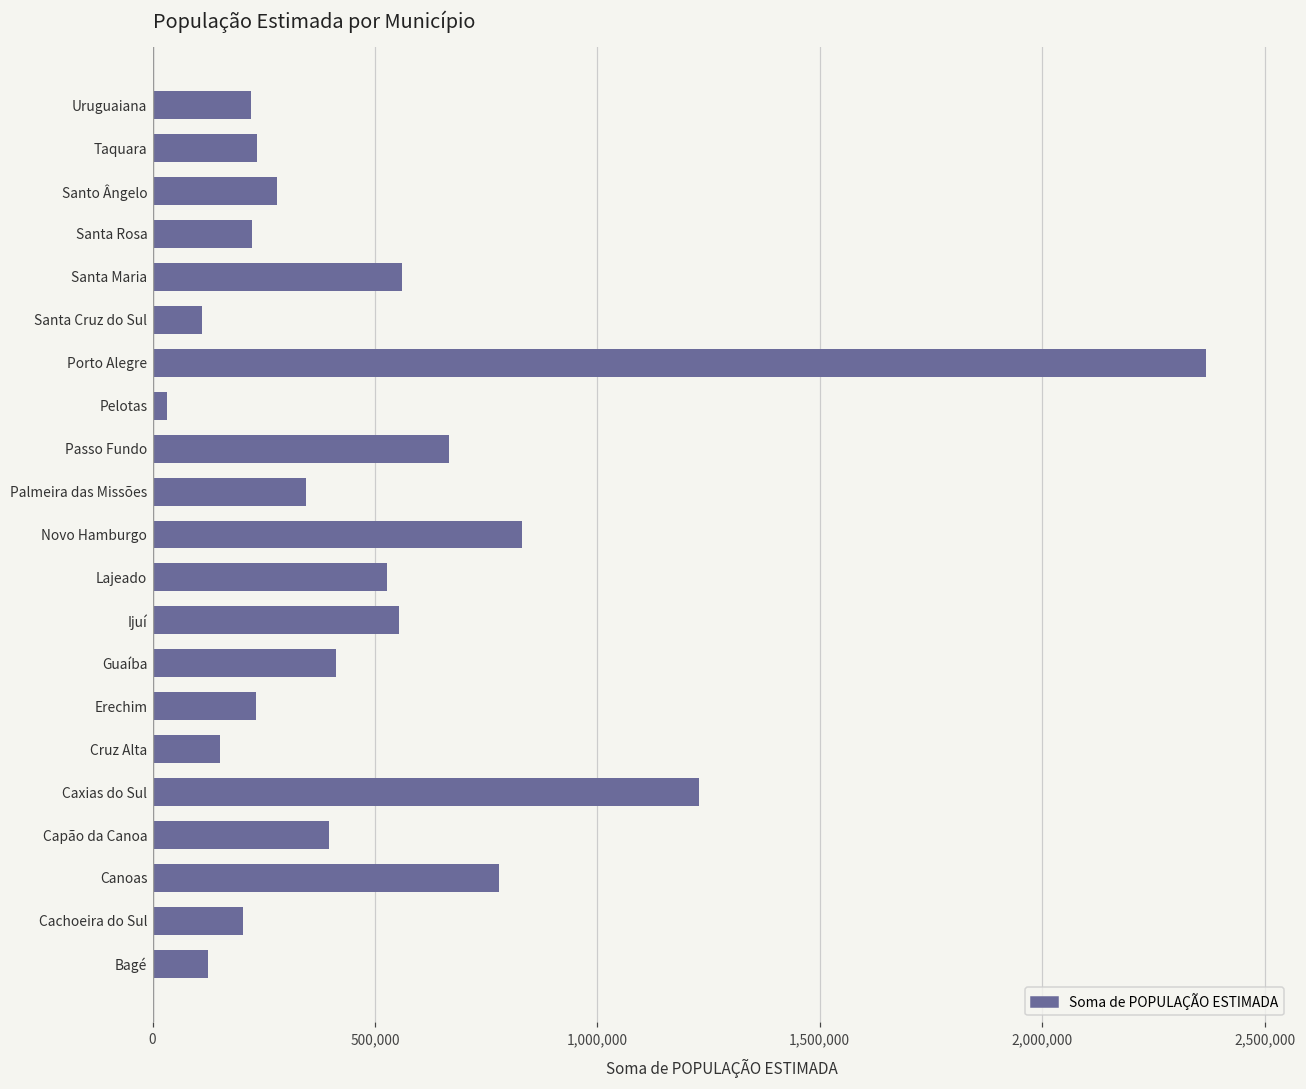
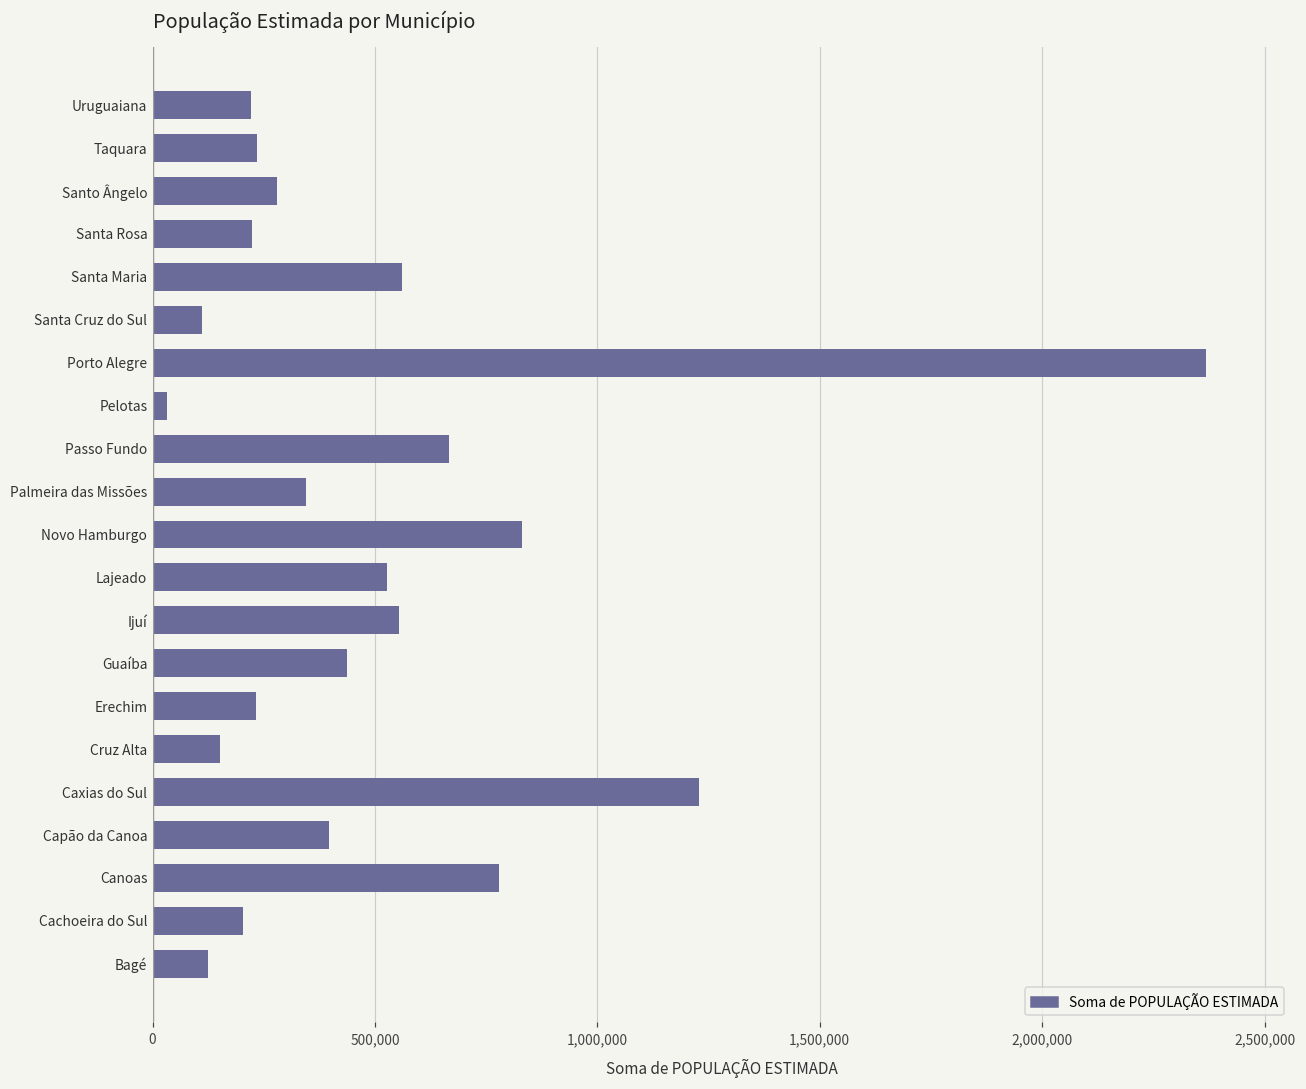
  {
    "Uruguaiana": "220,000",
    "Taquara": "240,000",
    "Santo Ângelo": "280,000",
    "Santa Rosa": "220,000",
    "Santa Maria": "560,000",
    "Santa Cruz do Sul": "110,000",
    "Porto Alegre": "2,370,000",
    "Pelotas": "30,000",
    "Passo Fundo": "670,000",
    "Palmeira das Missões": "350,000",
    "Novo Hamburgo": "830,000",
    "Lajeado": "530,000",
    "Ijuí": "560,000",
-   "Guaíba": "410,000",
+   "Guaíba": "440,000",
    "Erechim": "230,000",
    "Cruz Alta": "150,000",
    "Caxias do Sul": "1,230,000",
    "Capão da Canoa": "400,000",
    "Canoas": "780,000",
    "Cachoeira do Sul": "200,000",
    "Bagé": "120,000"
  }
